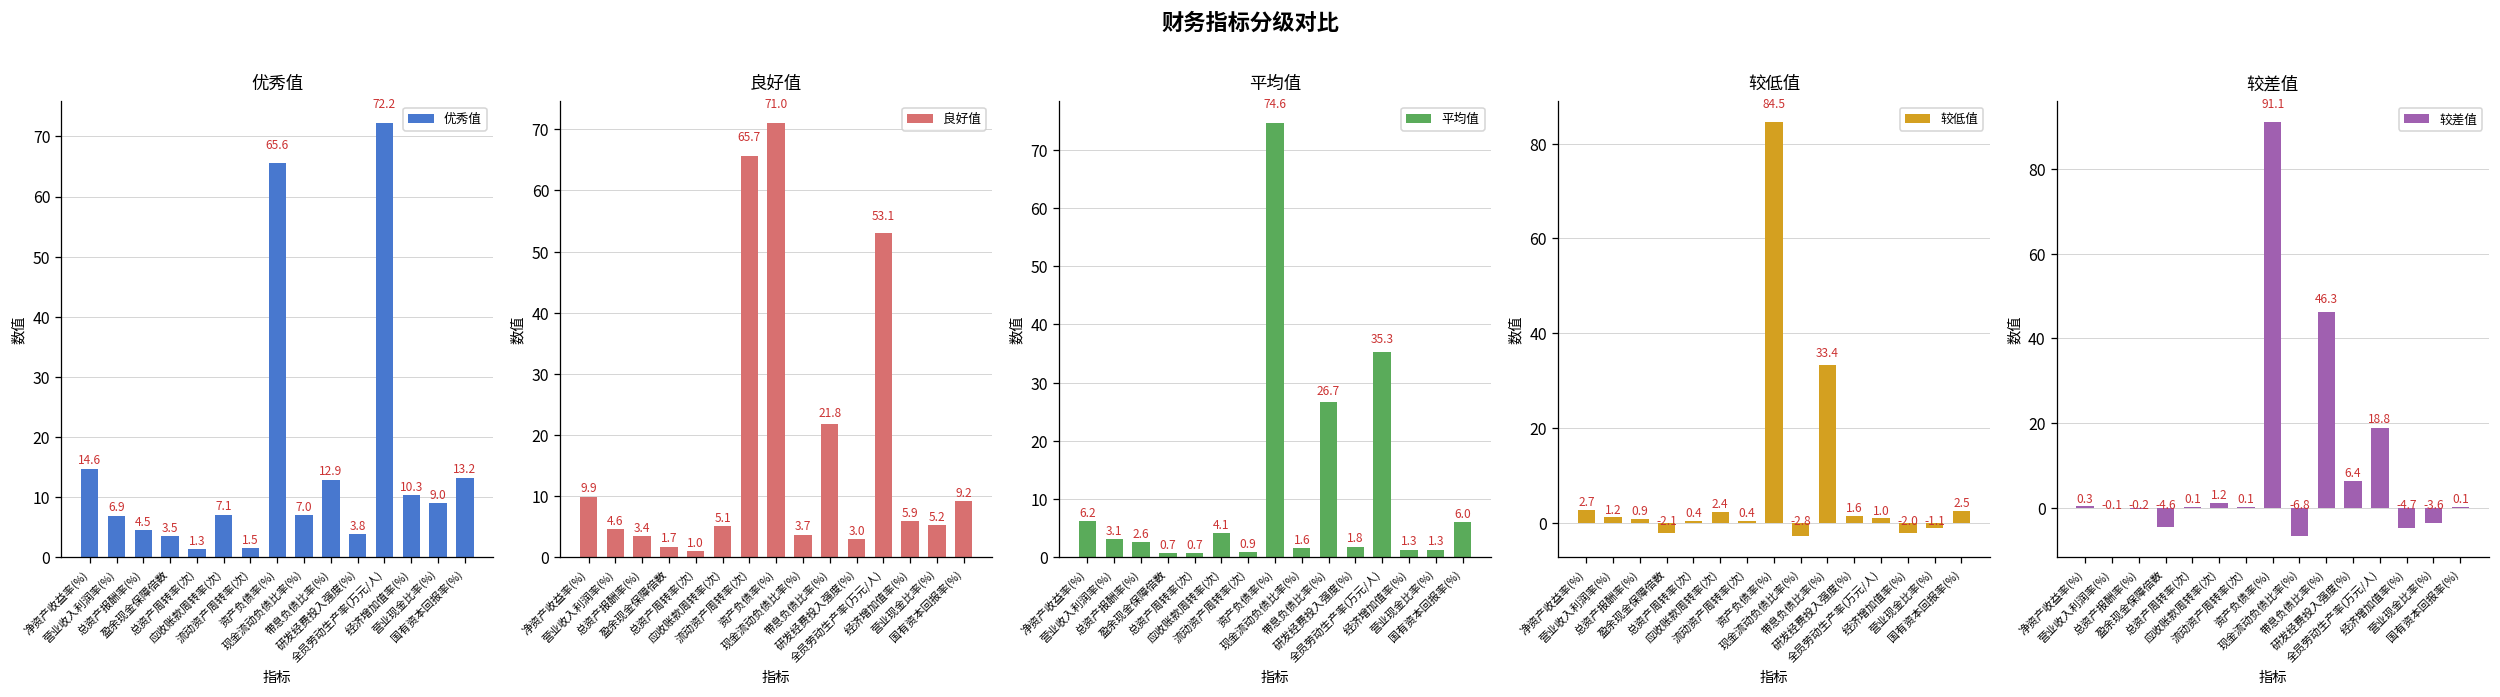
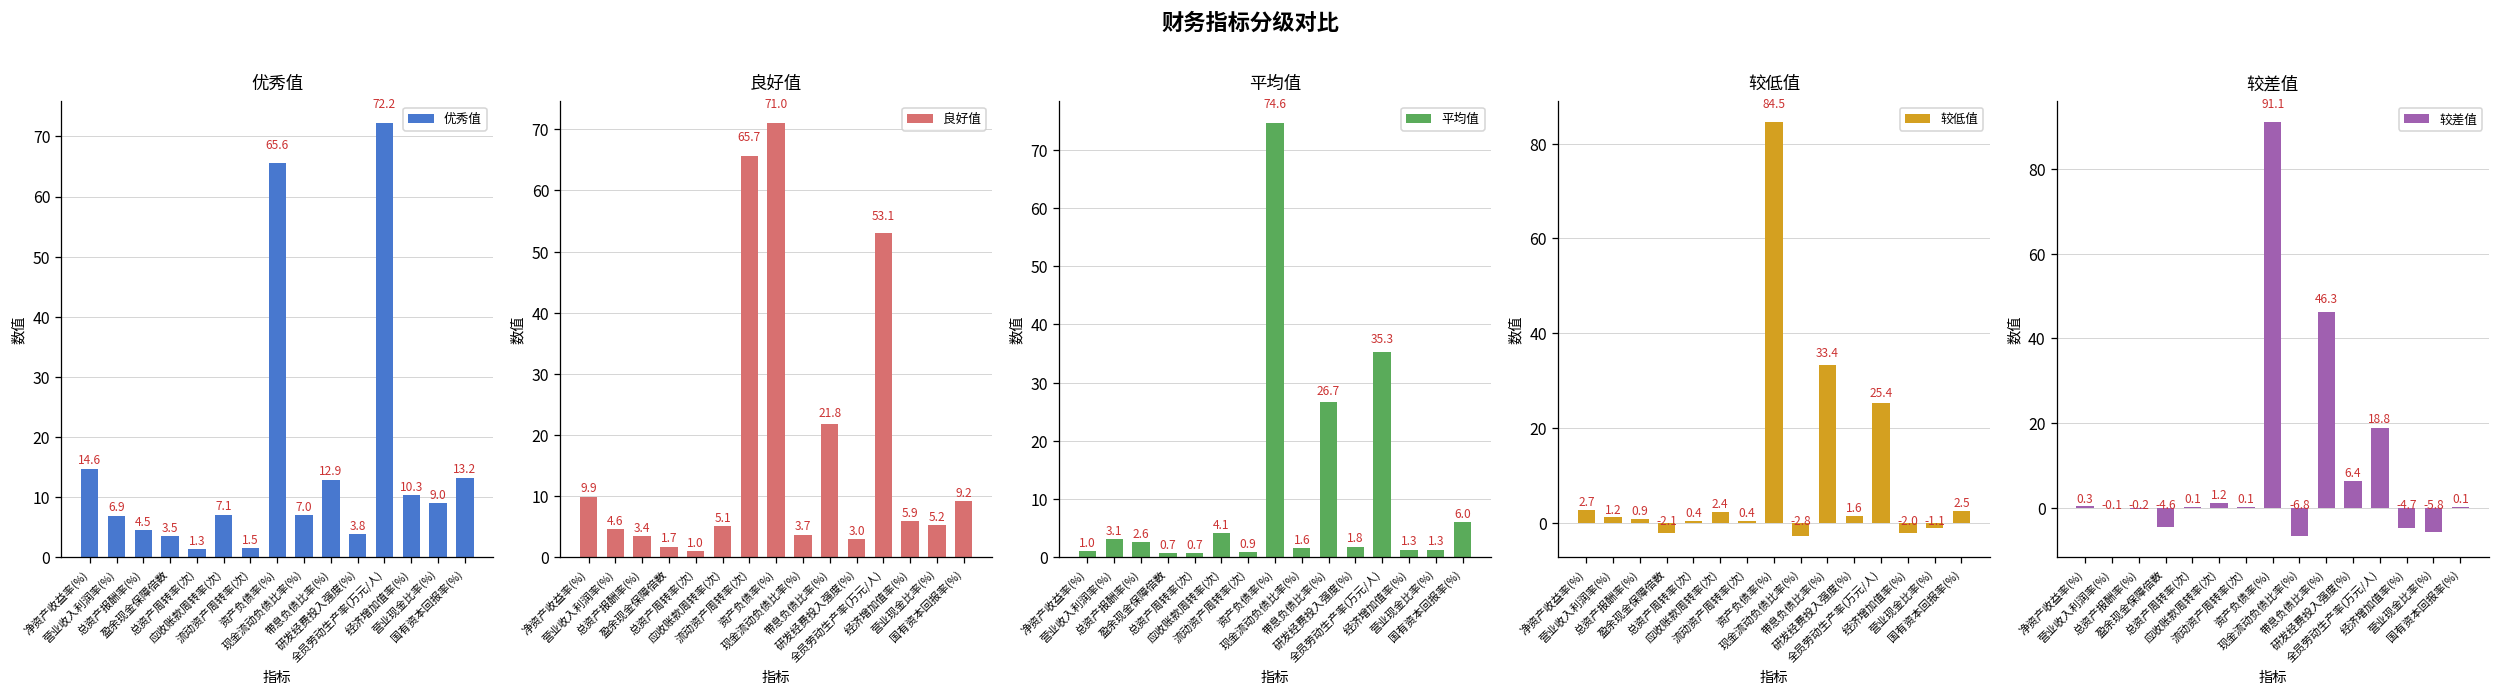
  {
    "优秀值": {
      "净资产收益率(%)": 14.6,
      "营业收入利润率(%)": 6.9,
      "总资产报酬率(%)": 4.5,
      "盈余现金保障倍数": 3.5,
      "总资产周转率(次)": 1.3,
      "应收账款周转率(次)": 7.1,
      "流动资产周转率(次)": 1.5,
      "资产负债率(%)": 65.6,
      "现金流动负债比率(%)": 7.0,
      "带息负债比率(%)": 12.9,
      "研发经费投入强度(%)": 3.8,
      "全员劳动生产率(万元/人)": 72.2,
      "经济增加值率(%)": 10.3,
      "营业现金比率(%)": 9.0,
      "国有资本回报率(%)": 13.2
    },
    "良好值": {
      "净资产收益率(%)": 9.9,
      "营业收入利润率(%)": 4.6,
      "总资产报酬率(%)": 3.4,
      "盈余现金保障倍数": 1.7,
      "总资产周转率(次)": 1.0,
      "应收账款周转率(次)": 5.1,
      "流动资产周转率(次)": 65.7,
      "资产负债率(%)": 71.0,
      "现金流动负债比率(%)": 3.7,
      "带息负债比率(%)": 21.8,
      "研发经费投入强度(%)": 3.0,
      "全员劳动生产率(万元/人)": 53.1,
      "经济增加值率(%)": 5.9,
      "营业现金比率(%)": 5.2,
      "国有资本回报率(%)": 9.2
    },
    "平均值": {
-     "净资产收益率(%)": 6.2,
+     "净资产收益率(%)": 1.0,
      "营业收入利润率(%)": 3.1,
      "总资产报酬率(%)": 2.6,
      "盈余现金保障倍数": 0.7,
      "总资产周转率(次)": 0.7,
      "应收账款周转率(次)": 4.1,
      "流动资产周转率(次)": 0.9,
      "资产负债率(%)": 74.6,
      "现金流动负债比率(%)": 1.6,
      "带息负债比率(%)": 26.7,
      "研发经费投入强度(%)": 1.8,
      "全员劳动生产率(万元/人)": 35.3,
      "经济增加值率(%)": 1.3,
      "营业现金比率(%)": 1.3,
      "国有资本回报率(%)": 6.0
    },
    "较低值": {
      "净资产收益率(%)": 2.7,
      "营业收入利润率(%)": 1.2,
      "总资产报酬率(%)": 0.9,
      "盈余现金保障倍数": -2.1,
      "总资产周转率(次)": 0.4,
      "应收账款周转率(次)": 2.4,
      "流动资产周转率(次)": 0.4,
      "资产负债率(%)": 84.5,
      "现金流动负债比率(%)": -2.8,
      "带息负债比率(%)": 33.4,
      "研发经费投入强度(%)": 1.6,
-     "全员劳动生产率(万元/人)": 1.0,
+     "全员劳动生产率(万元/人)": 25.4,
      "经济增加值率(%)": -2.0,
      "营业现金比率(%)": -1.1,
      "国有资本回报率(%)": 2.5
    },
    "较差值": {
      "净资产收益率(%)": 0.3,
      "营业收入利润率(%)": -0.1,
      "总资产报酬率(%)": -0.2,
      "盈余现金保障倍数": -4.6,
      "总资产周转率(次)": 0.1,
      "应收账款周转率(次)": 1.2,
      "流动资产周转率(次)": 0.1,
      "资产负债率(%)": 91.1,
      "现金流动负债比率(%)": -6.8,
      "带息负债比率(%)": 46.3,
      "研发经费投入强度(%)": 6.4,
      "全员劳动生产率(万元/人)": 18.8,
      "经济增加值率(%)": -4.7,
-     "营业现金比率(%)": -3.6,
+     "营业现金比率(%)": -5.8,
      "国有资本回报率(%)": 0.1
    }
  }
